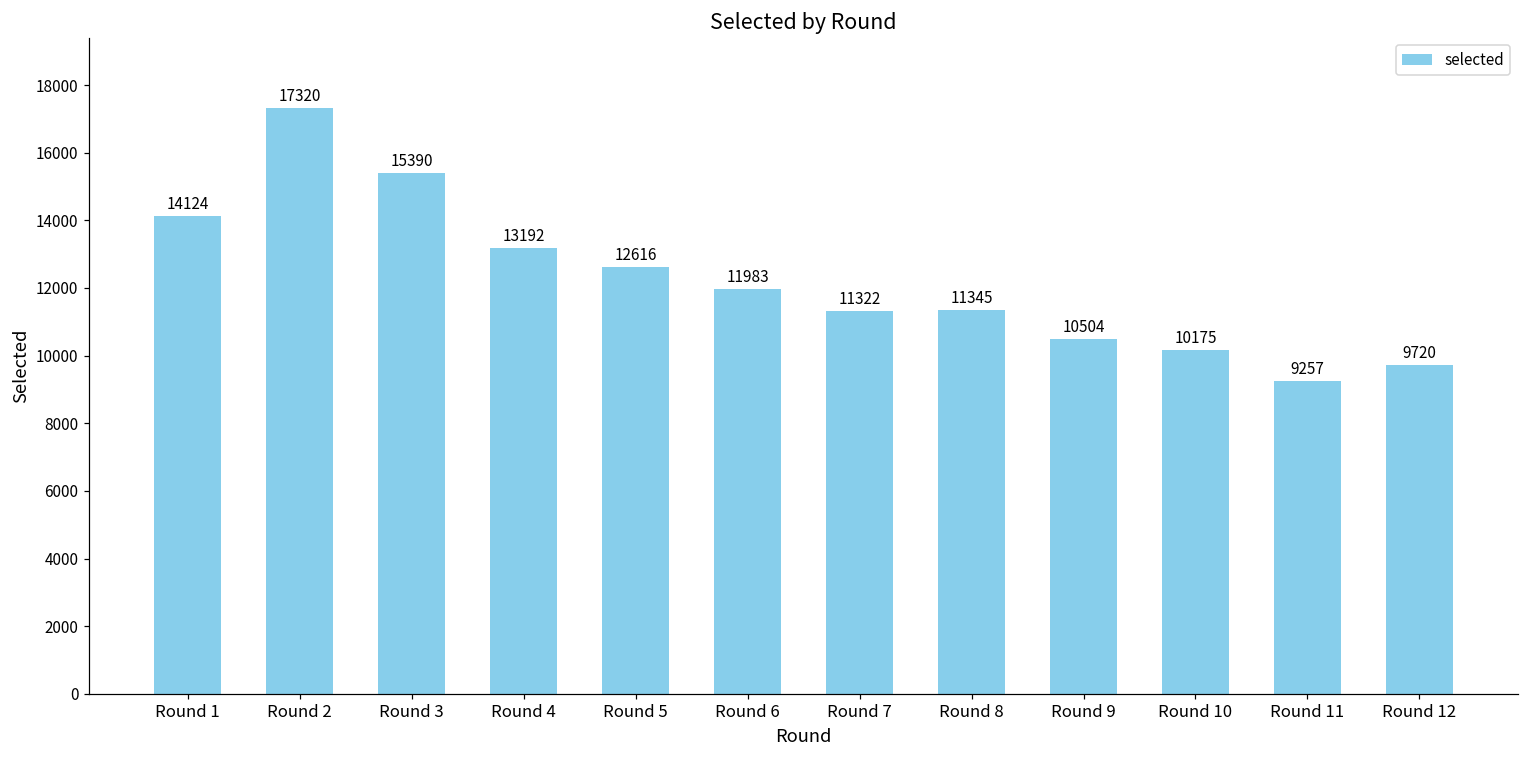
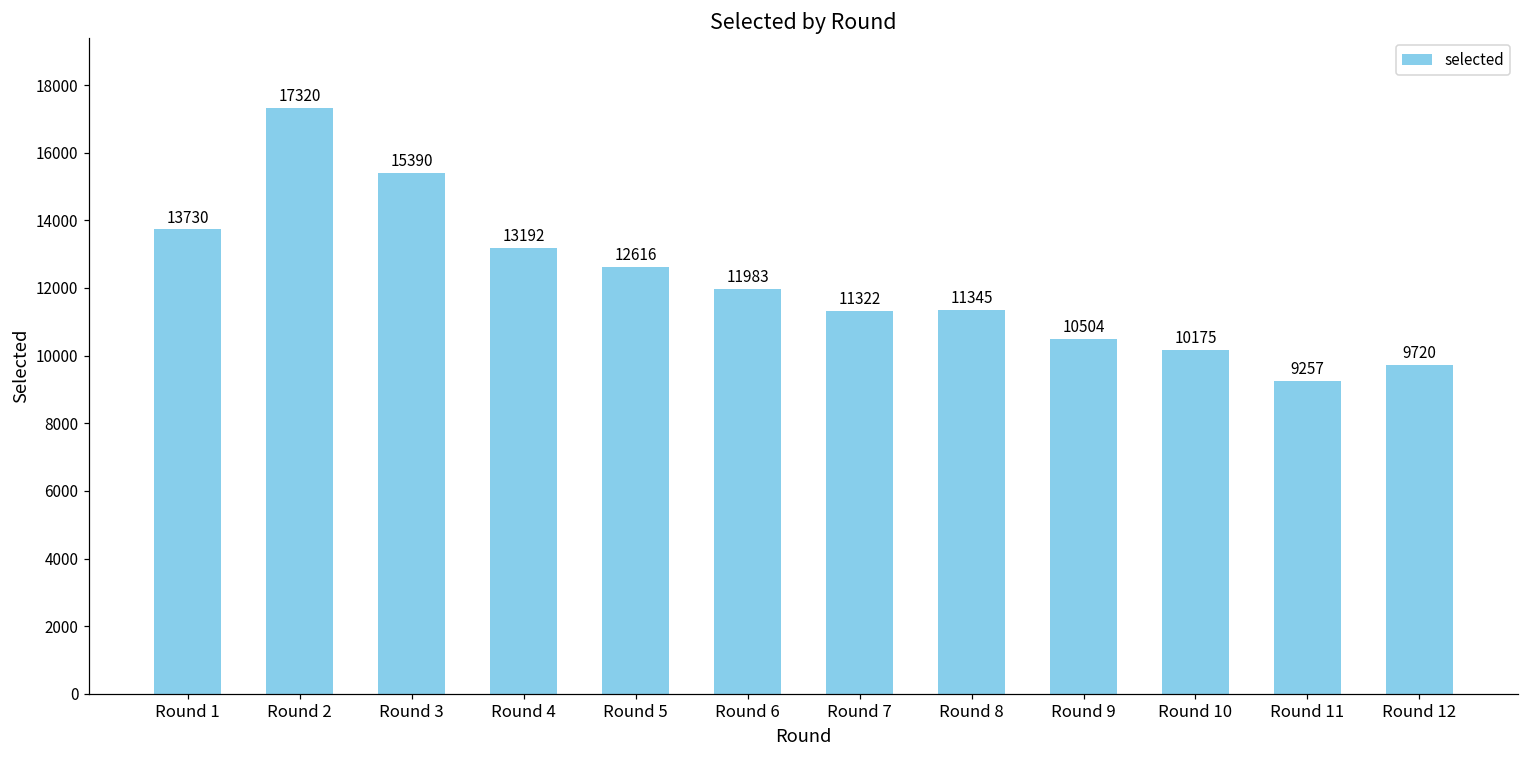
  {
-   "Round 1": 14124,
+   "Round 1": 13730,
    "Round 2": 17320,
    "Round 3": 15390,
    "Round 4": 13192,
    "Round 5": 12616,
    "Round 6": 11983,
    "Round 7": 11322,
    "Round 8": 11345,
    "Round 9": 10504,
    "Round 10": 10175,
    "Round 11": 9257,
    "Round 12": 9720
  }
